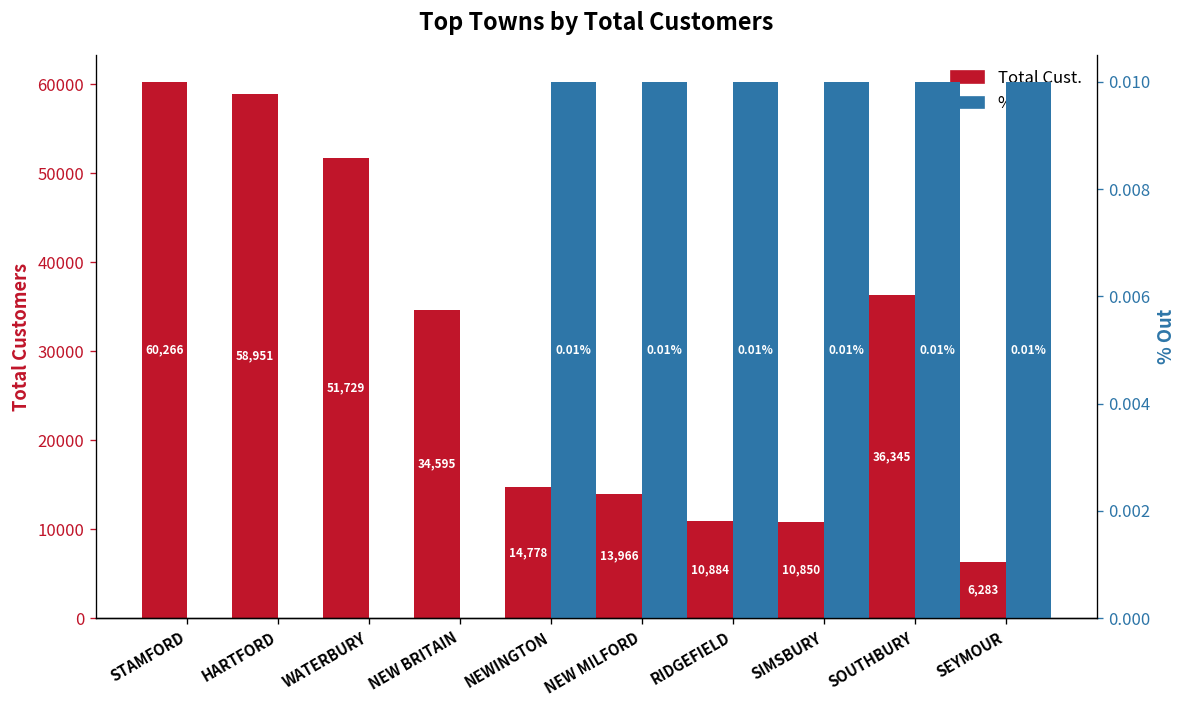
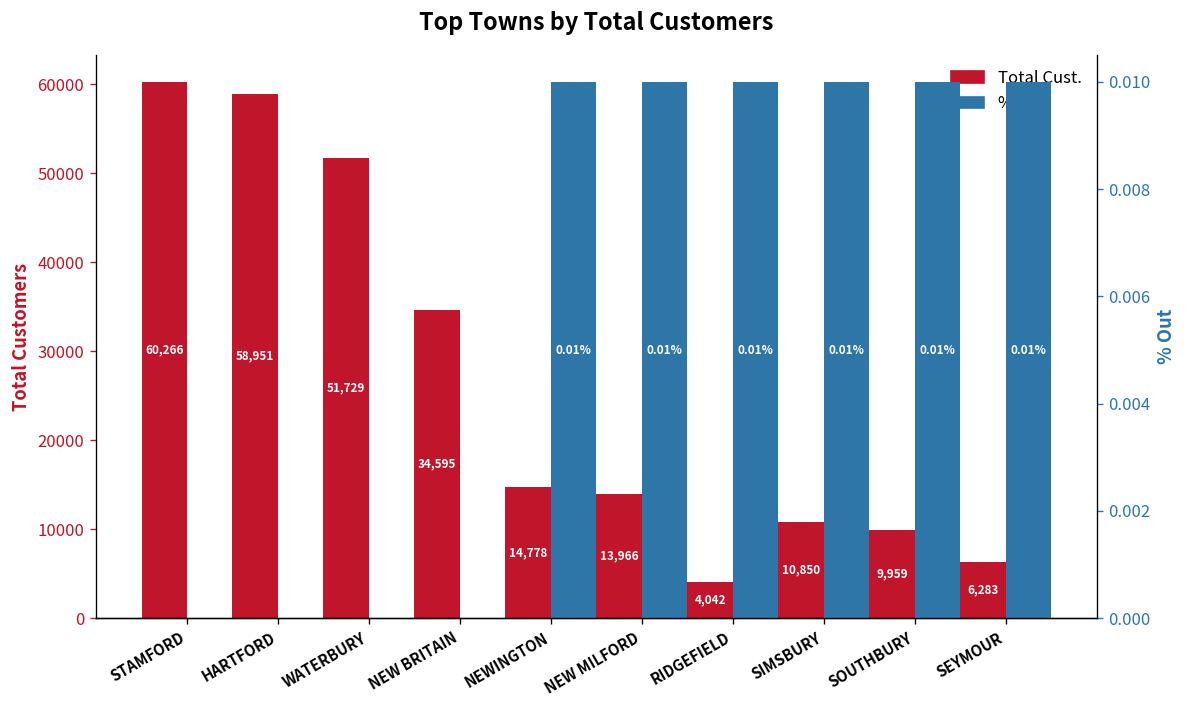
  {
    "Total Cust.": {
      "STAMFORD": "60,266",
      "HARTFORD": "58,951",
      "WATERBURY": "51,729",
      "NEW BRITAIN": "34,595",
      "NEWINGTON": "14,778",
      "NEW MILFORD": "13,966",
-     "RIDGEFIELD": "10,884",
+     "RIDGEFIELD": "4,042",
      "SIMSBURY": "10,850",
-     "SOUTHBURY": "36,345",
+     "SOUTHBURY": "9,959",
      "SEYMOUR": "6,283"
    },
    "% Out": {
      "NEWINGTON": "0.01%",
      "NEW MILFORD": "0.01%",
      "RIDGEFIELD": "0.01%",
      "SIMSBURY": "0.01%",
      "SOUTHBURY": "0.01%",
      "SEYMOUR": "0.01%"
    }
  }
